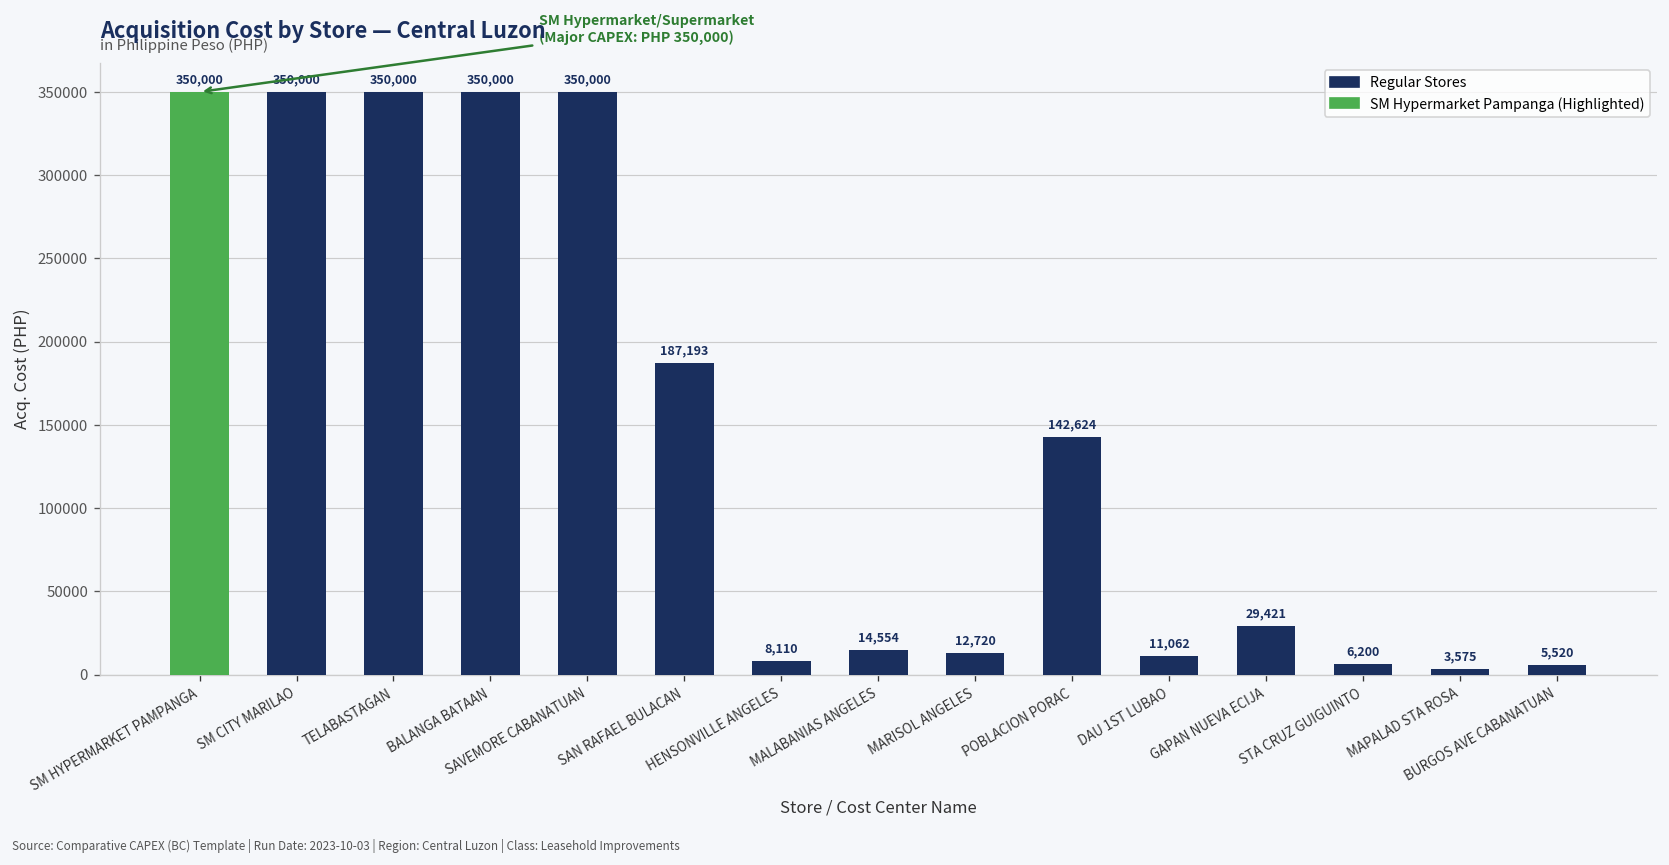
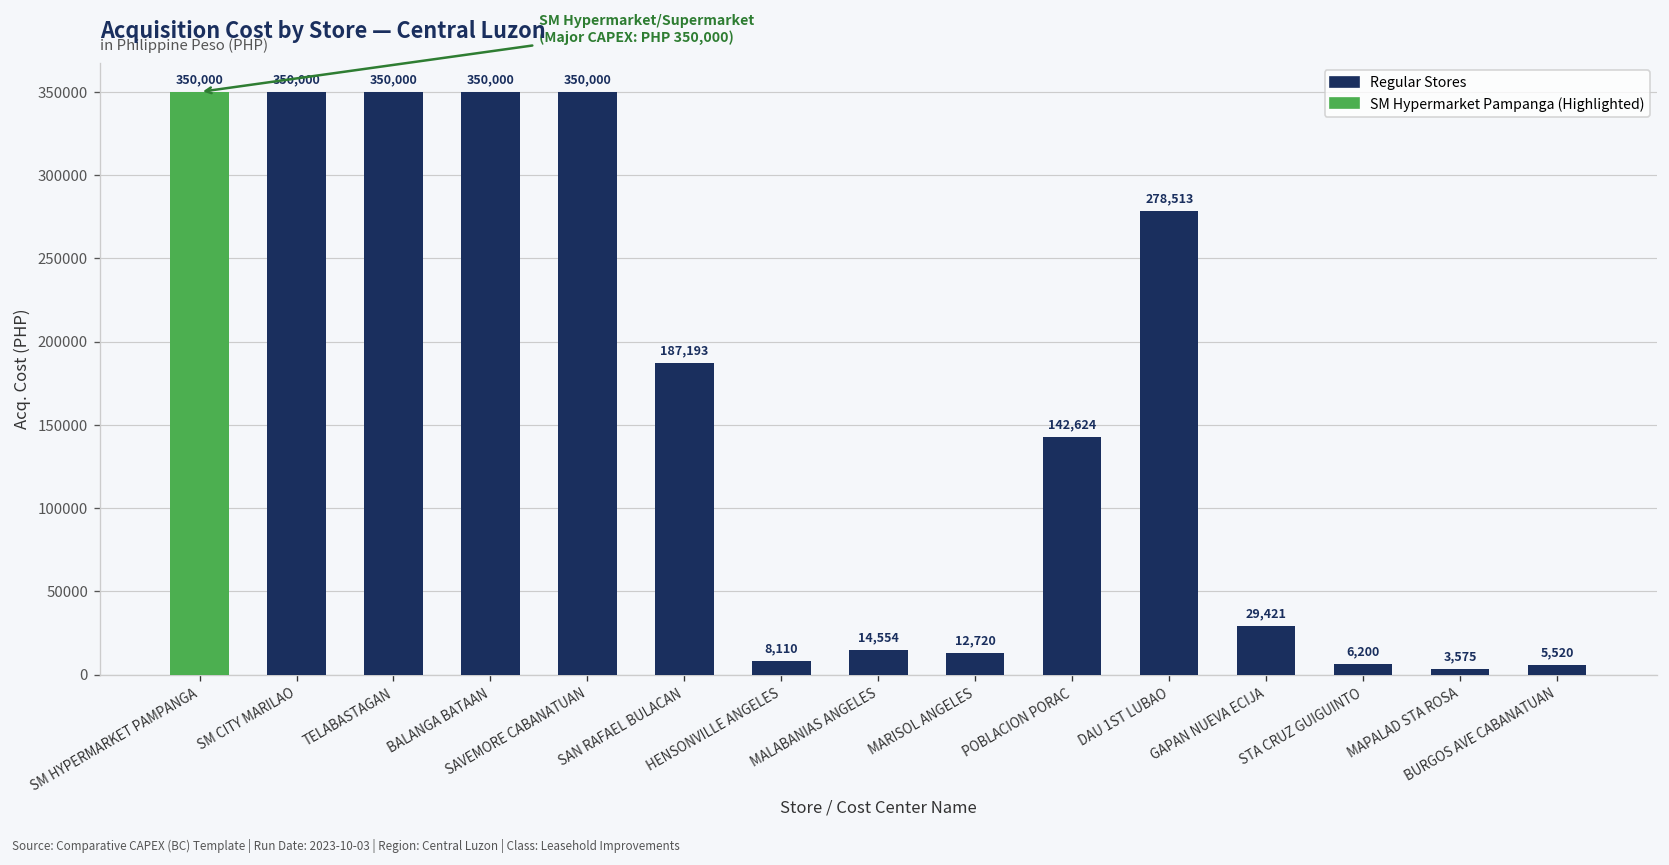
  {
    "SM CITY MARILAO": "350,000",
    "TELABASTAGAN": "350,000",
    "BALANGA BATAAN": "350,000",
    "SAVEMORE CABANATUAN": "350,000",
    "SAN RAFAEL BULACAN": "187,193",
    "HENSONVILLE ANGELES": "8,110",
    "MALABANIAS ANGELES": "14,554",
    "MARISOL ANGELES": "12,720",
    "POBLACION PORAC": "142,624",
-   "DAU 1ST LUBAO": "11,062",
+   "DAU 1ST LUBAO": "278,513",
    "GAPAN NUEVA ECIJA": "29,421",
    "STA CRUZ GUIGUINTO": "6,200",
    "MAPALAD STA ROSA": "3,575",
    "BURGOS AVE CABANATUAN": "5,520"
  }
